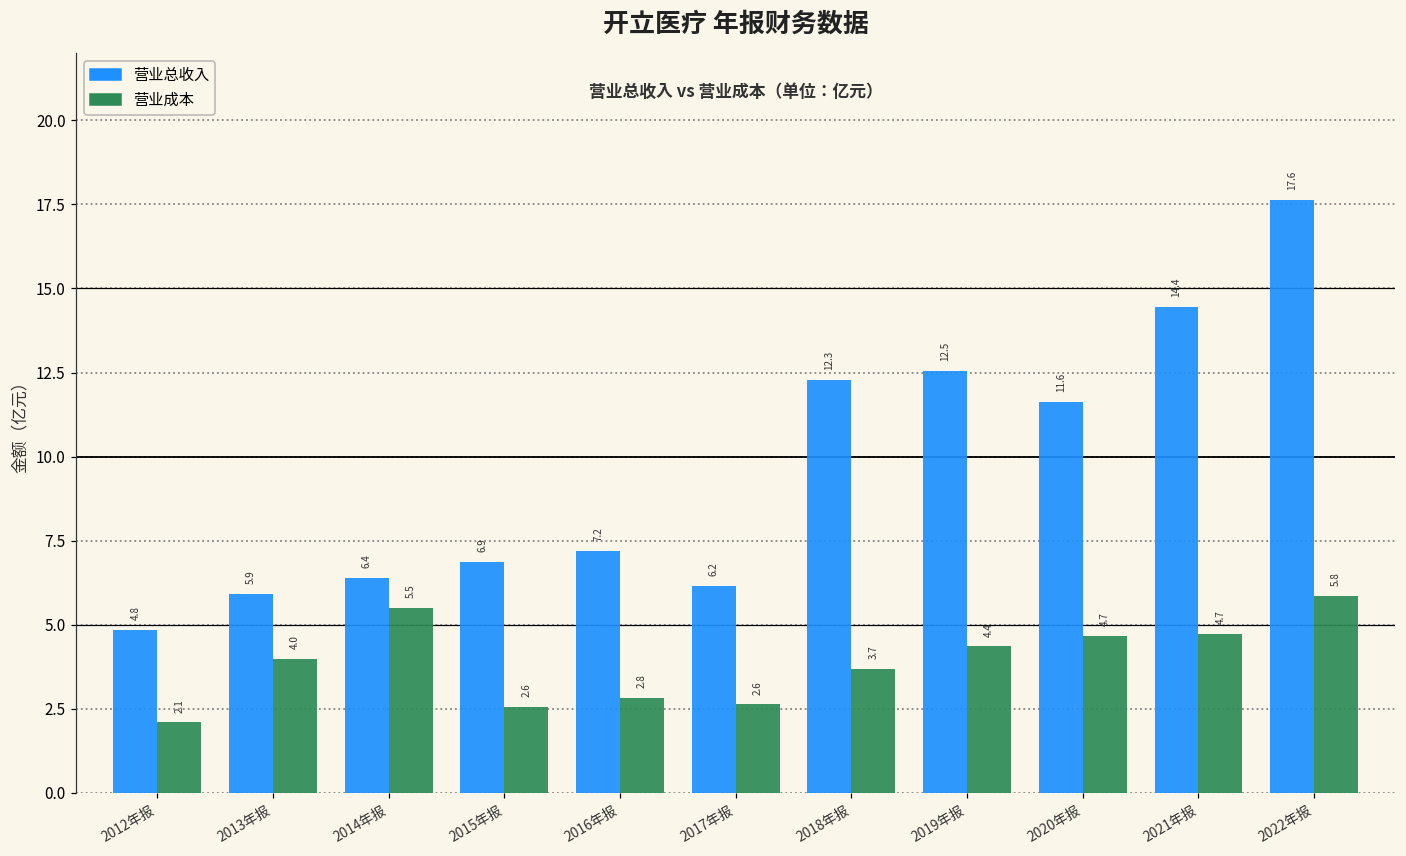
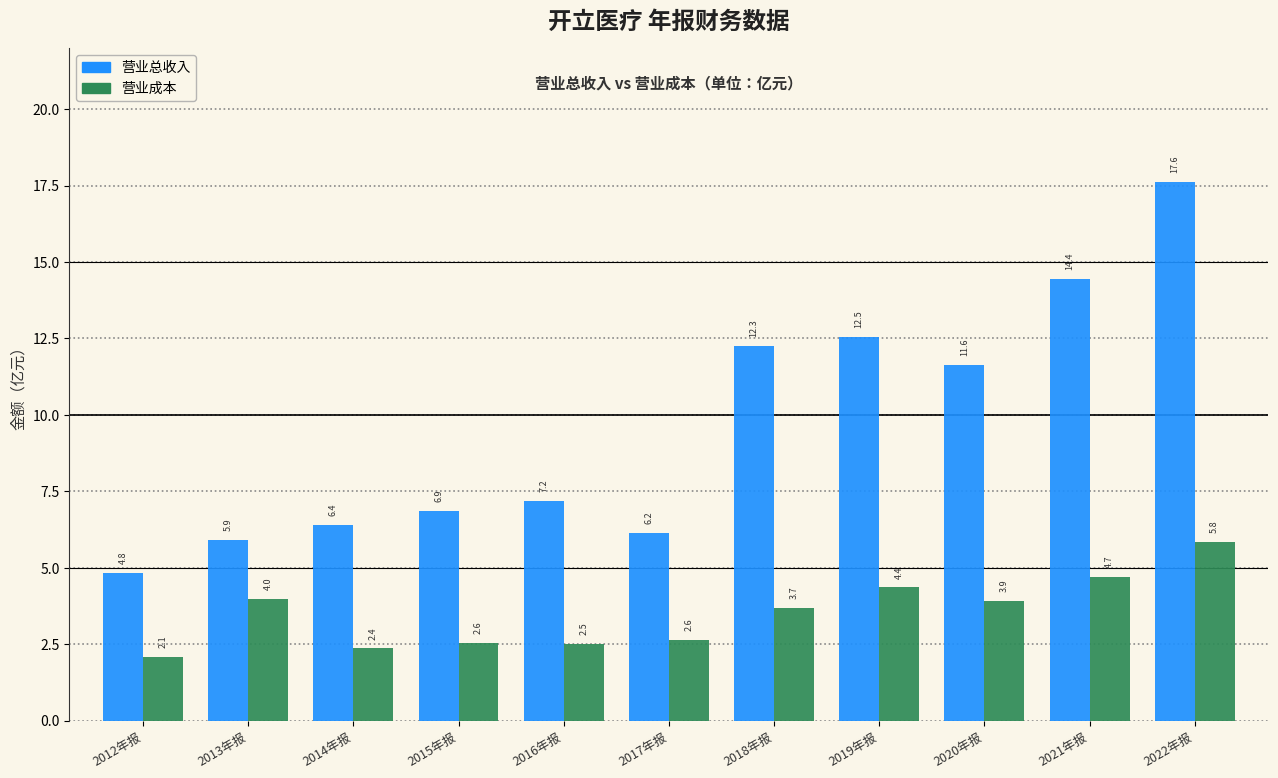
  {
    "营业总收入": {
      "2012年报": 4.8,
      "2013年报": 5.9,
      "2014年报": 6.4,
      "2015年报": 6.9,
      "2016年报": 7.2,
      "2017年报": 6.2,
      "2018年报": 12.3,
      "2019年报": 12.5,
      "2020年报": 11.6,
      "2021年报": 14.4,
      "2022年报": 17.6
    },
    "营业成本": {
      "2012年报": 2.1,
      "2013年报": 4.0,
-     "2014年报": 5.5,
+     "2014年报": 2.4,
      "2015年报": 2.6,
-     "2016年报": 2.8,
+     "2016年报": 2.5,
      "2017年报": 2.6,
      "2018年报": 3.7,
      "2019年报": 4.4,
-     "2020年报": 4.7,
+     "2020年报": 3.9,
      "2021年报": 4.7,
      "2022年报": 5.8
    }
  }
